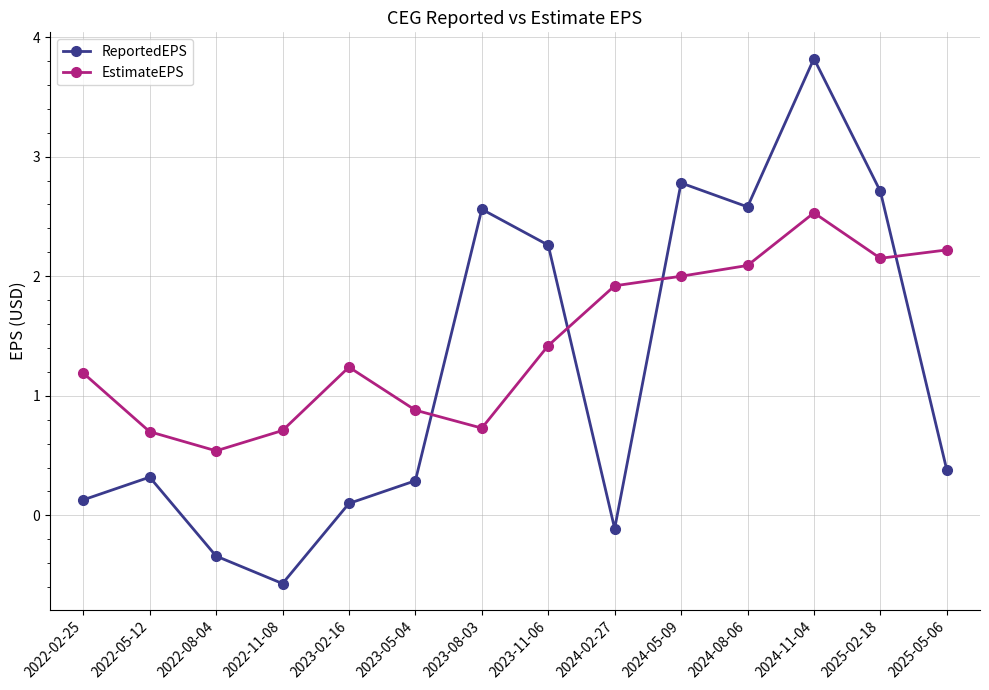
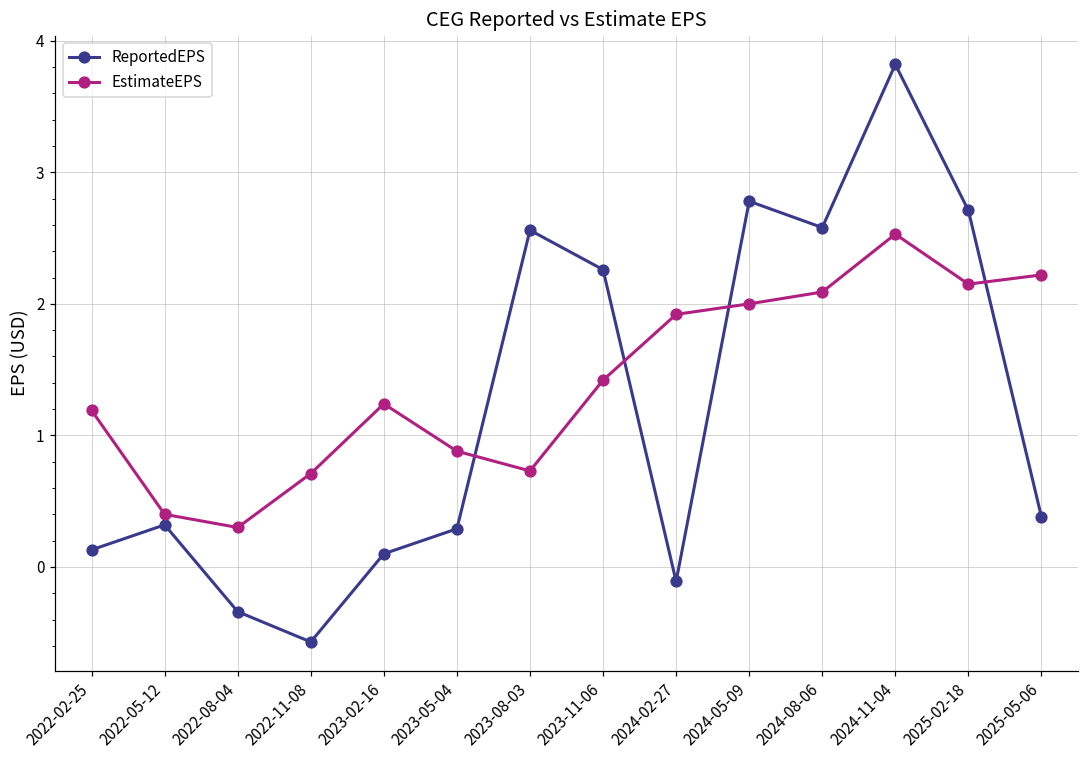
  {
    "ReportedEPS": {
      "2022-02-25": 0.13,
      "2022-05-12": 0.32,
      "2022-08-04": -0.34,
      "2022-11-08": -0.57,
      "2023-02-16": 0.10,
      "2023-05-04": 0.29,
      "2023-08-03": 2.56,
      "2023-11-06": 2.26,
      "2024-02-27": -0.11,
      "2024-05-09": 2.78,
      "2024-08-06": 2.58,
      "2024-11-04": 3.82,
      "2025-02-18": 2.71,
      "2025-05-06": 0.38
    },
    "EstimateEPS": {
      "2022-02-25": 1.19,
-     "2022-05-12": 0.7,
-     "2022-08-04": 0.54,
+     "2022-05-12": 0.4,
+     "2022-08-04": 0.30,
      "2022-11-08": 0.71,
      "2023-02-16": 1.24,
      "2023-05-04": 0.88,
      "2023-08-03": 0.73,
      "2023-11-06": 1.42,
      "2024-02-27": 1.92,
      "2024-05-09": 2.00,
      "2024-08-06": 2.09,
      "2024-11-04": 2.53,
      "2025-02-18": 2.15,
      "2025-05-06": 2.22
    }
  }
